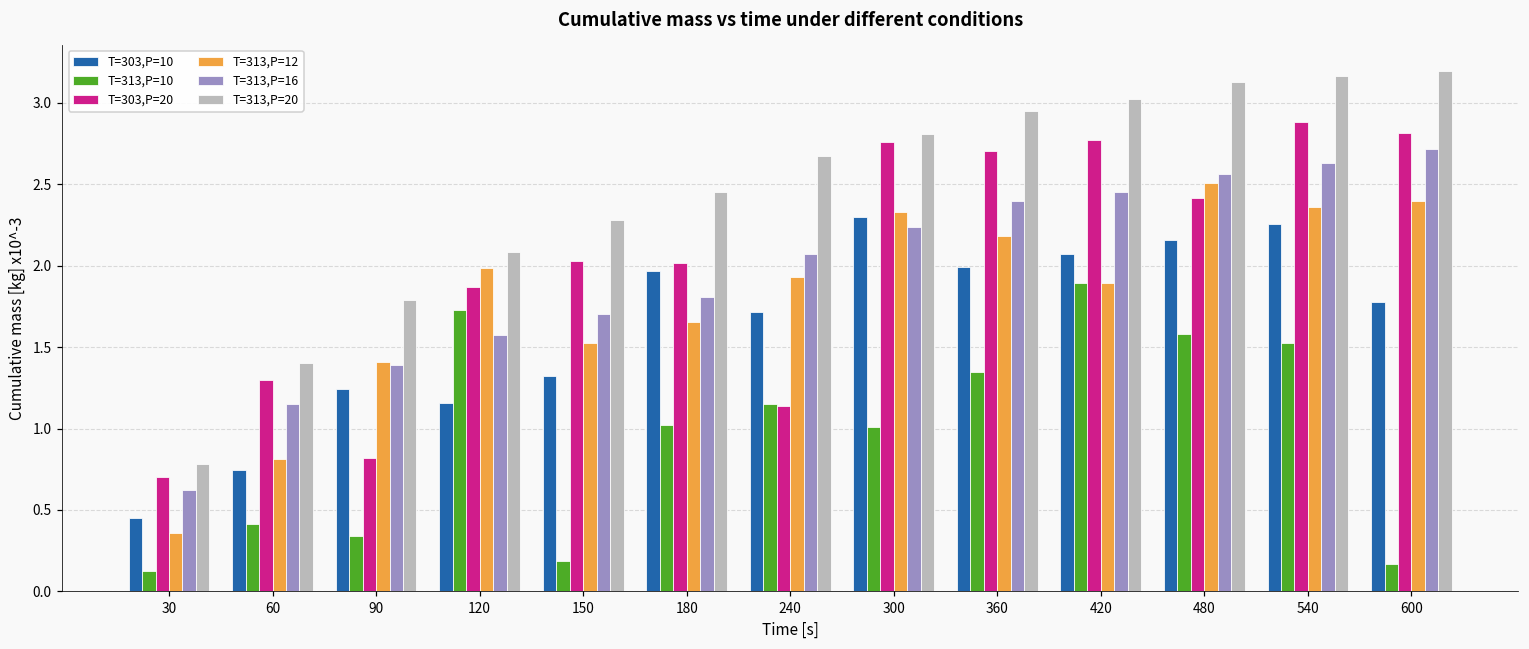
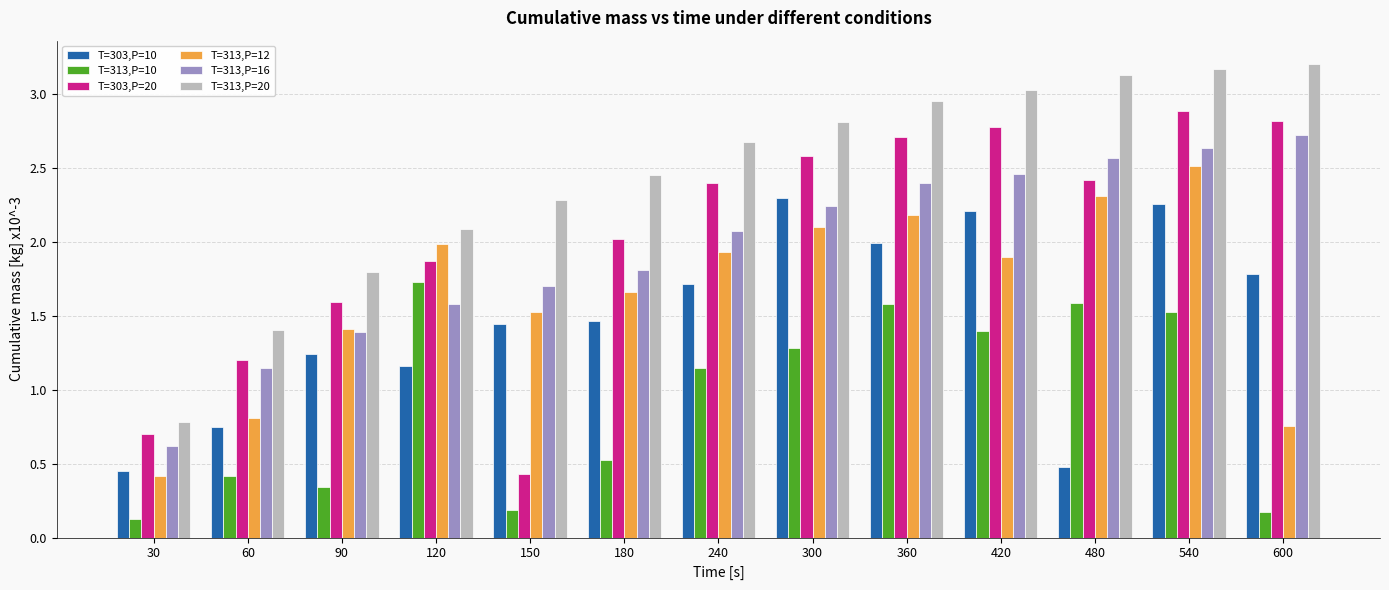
  {
    "T=303,P=10": {
      "30": 0.45,
      "60": 0.75,
      "90": 1.24,
      "120": 1.16,
-     "150": 1.32,
-     "180": 1.97,
+     "150": 1.44,
+     "180": 1.47,
      "240": 1.72,
      "300": 2.30,
      "360": 1.99,
-     "420": 2.07,
-     "480": 2.16,
+     "420": 2.21,
+     "480": 0.48,
      "540": 2.26,
      "600": 1.78
    },
    "T=313,P=10": {
      "30": 0.12,
      "60": 0.42,
      "90": 0.34,
      "120": 1.73,
      "150": 0.19,
-     "180": 1.02,
+     "180": 0.52,
      "240": 1.15,
-     "300": 1.01,
-     "360": 1.35,
-     "420": 1.89,
+     "300": 1.28,
+     "360": 1.58,
+     "420": 1.40,
      "480": 1.58,
      "540": 1.52,
      "600": 0.17
    },
    "T=303,P=20": {
      "30": 0.70,
-     "60": 1.3,
-     "90": 0.82,
+     "60": 1.2,
+     "90": 1.59,
      "120": 1.87,
-     "150": 2.03,
+     "150": 0.43,
      "180": 2.02,
-     "240": 1.14,
-     "300": 2.76,
+     "240": 2.39,
+     "300": 2.58,
      "360": 2.70,
      "420": 2.78,
      "480": 2.41,
      "540": 2.88,
      "600": 2.81
    },
    "T=313,P=12": {
-     "30": 0.36,
+     "30": 0.42,
      "60": 0.81,
      "90": 1.41,
      "120": 1.99,
      "150": 1.53,
      "180": 1.66,
      "240": 1.93,
-     "300": 2.33,
+     "300": 2.10,
      "360": 2.18,
      "420": 1.89,
-     "480": 2.51,
-     "540": 2.36,
-     "600": 2.40
+     "480": 2.31,
+     "540": 2.51,
+     "600": 0.75
    }
  }
